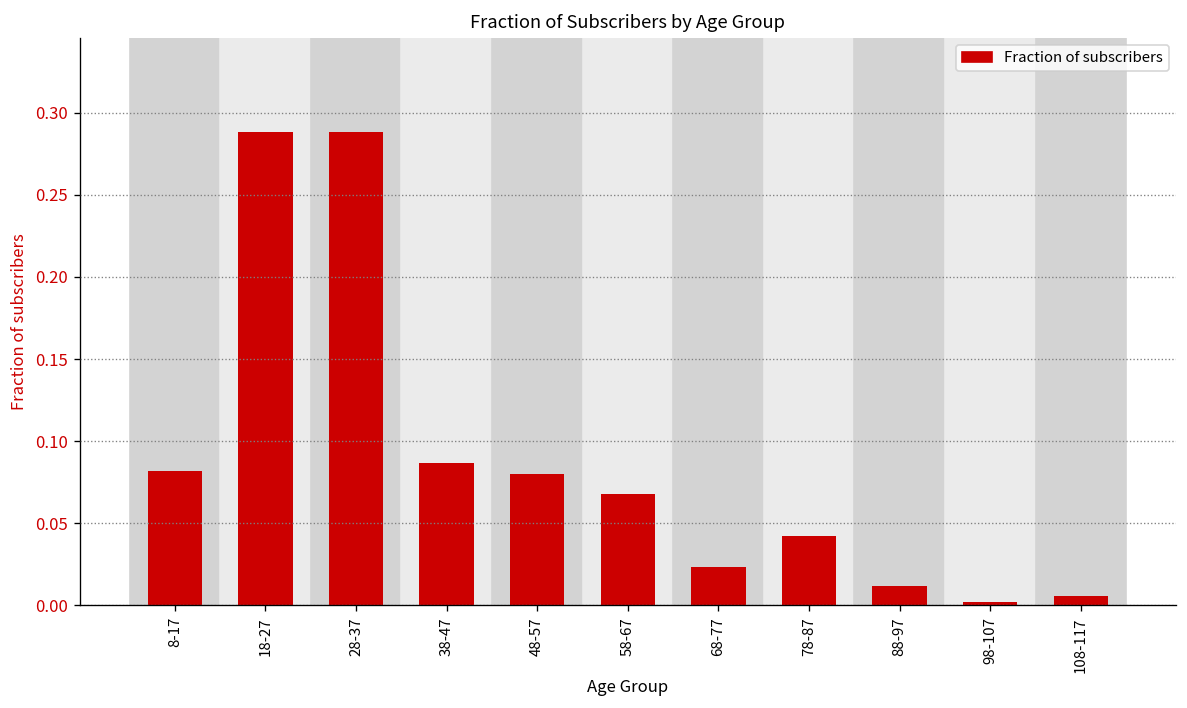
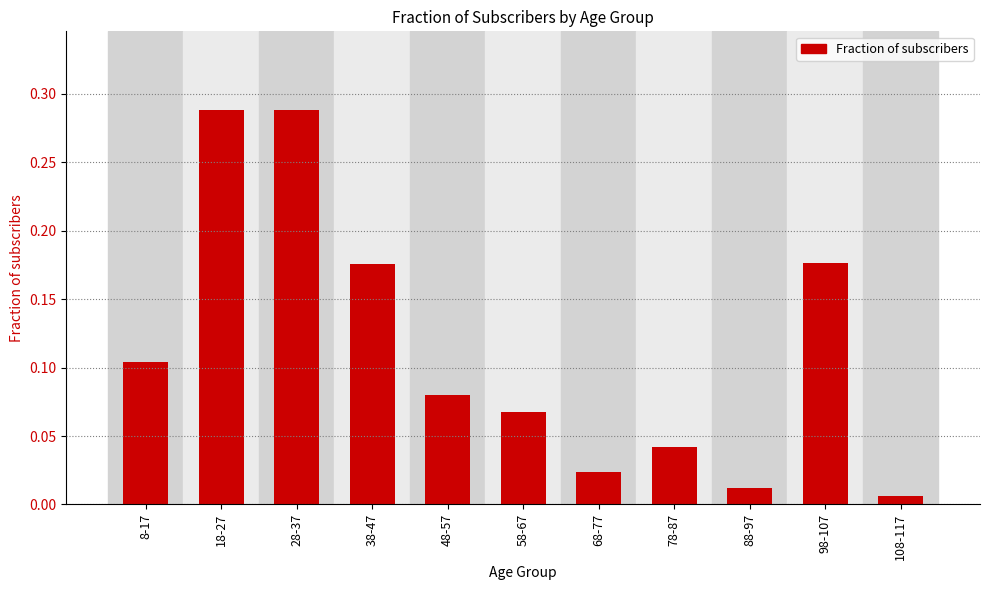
  {
-   "8-17": 0.082,
+   "8-17": 0.104,
    "18-27": 0.288,
    "28-37": 0.288,
-   "38-47": 0.086,
+   "38-47": 0.176,
    "48-57": 0.080,
    "58-67": 0.068,
    "68-77": 0.024,
    "78-87": 0.042,
    "88-97": 0.012,
-   "98-107": 0.002,
+   "98-107": 0.177,
    "108-117": 0.006
  }
